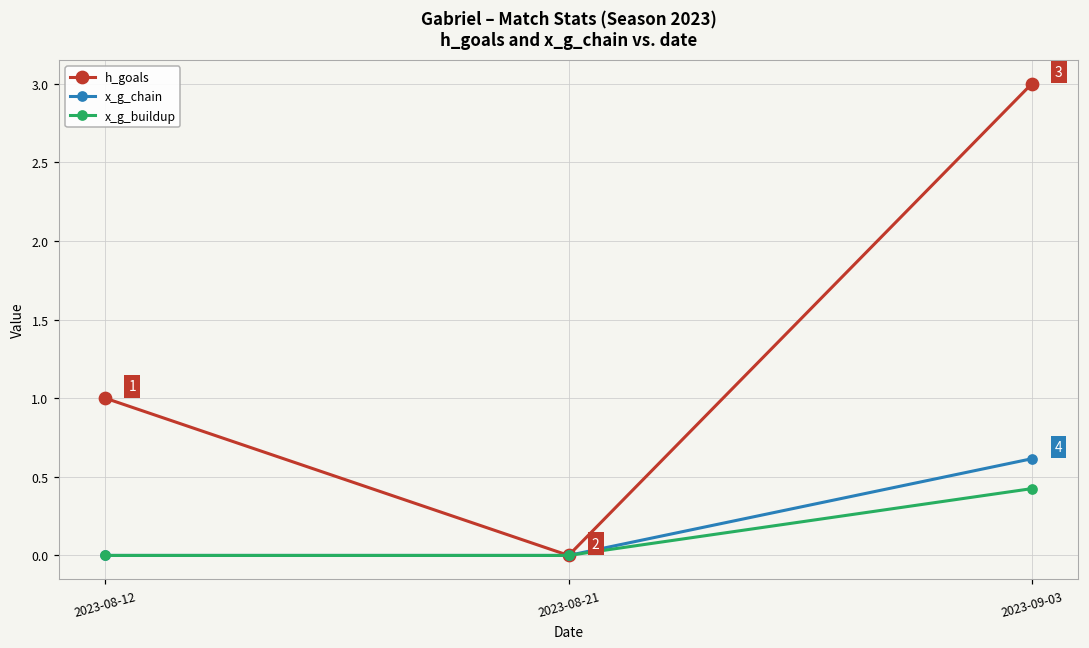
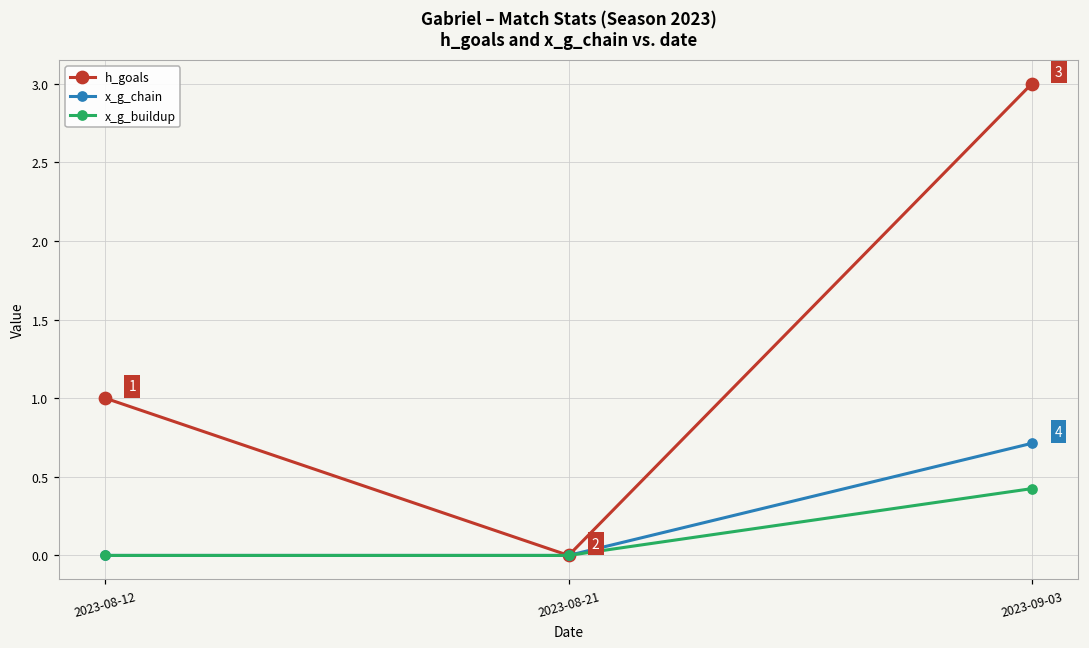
  {
    "x_g_chain": {
-     "2023-09-03": 0.61
+     "2023-09-03": 0.71
    },
    "x_g_buildup": {
      "2023-09-03": 0.42
    }
  }
